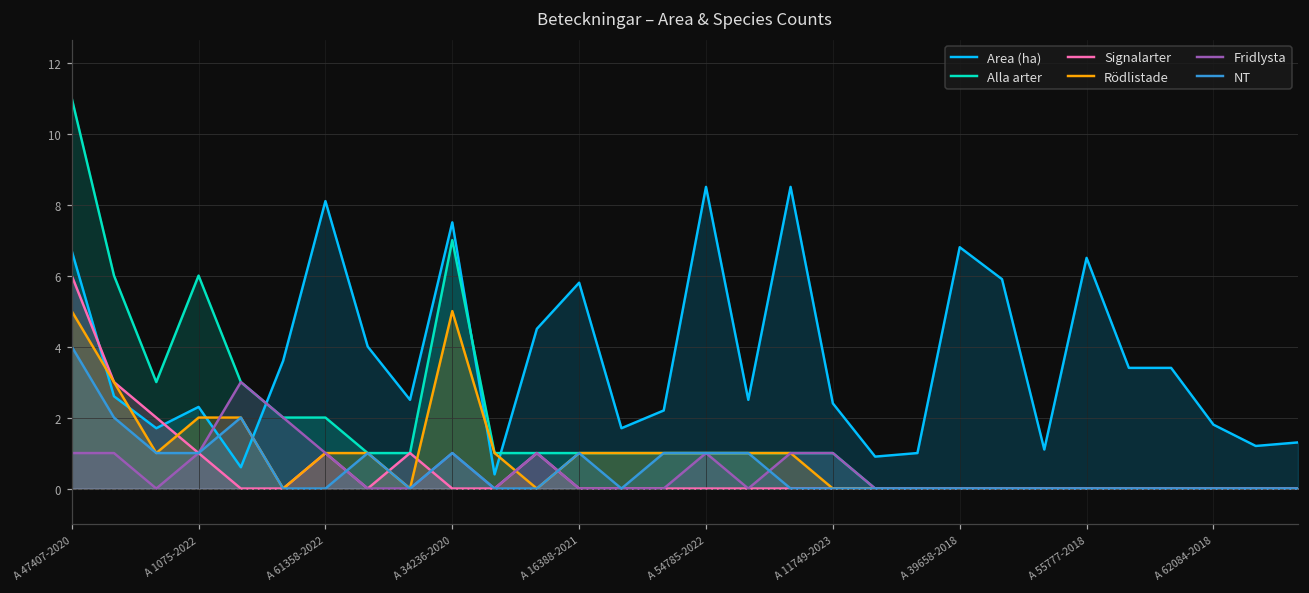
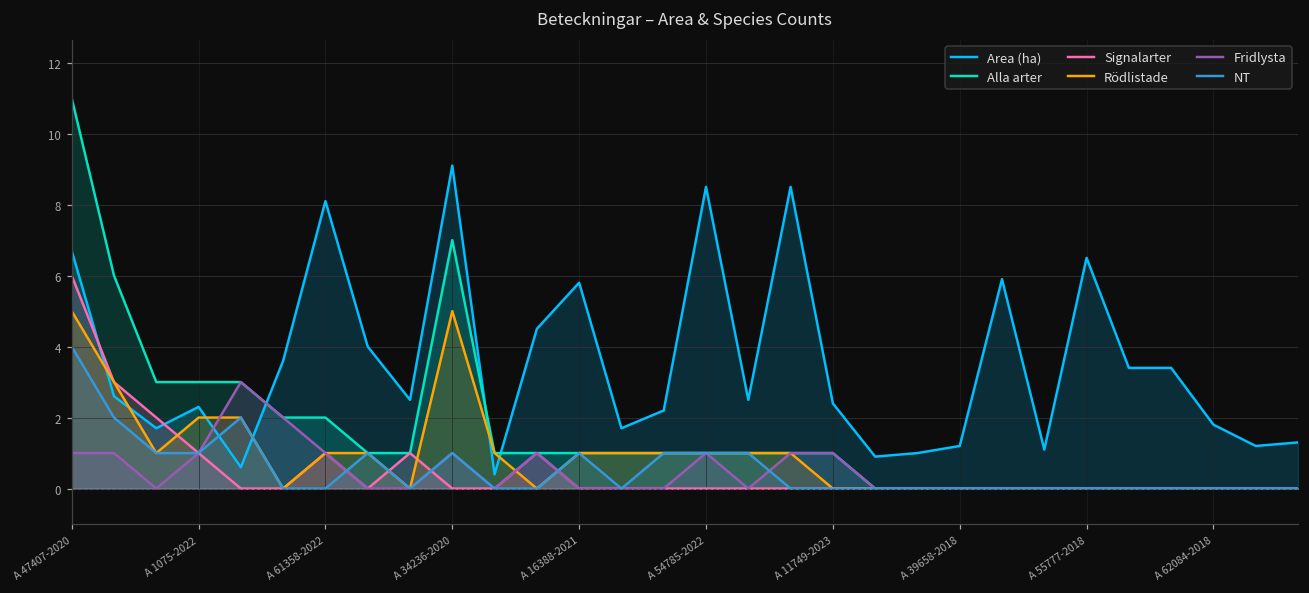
  {
    "Area (ha)": {
      "A 47407-2020": 6.7,
      "A 1075-2022": 2.3,
      "A 61358-2022": 8.1,
-     "A 34236-2020": 7.5,
+     "A 34236-2020": 9.1,
      "A 16388-2021": 5.8,
      "A 54785-2022": 8.5,
      "A 11749-2023": 2.4,
-     "A 39658-2018": 6.8,
+     "A 39658-2018": 1.2,
      "A 55777-2018": 6.5,
      "A 62084-2018": 1.8
    },
    "Alla arter": {
      "A 47407-2020": 11,
-     "A 1075-2022": 6,
+     "A 1075-2022": 3,
      "A 61358-2022": 2,
      "A 34236-2020": 7
    },
    "Signalarter": {
      "A 47407-2020": 6.0,
      "A 34236-2020": 0.0,
      "A 54785-2022": 0.0
    },
    "Rödlistade": {
      "A 47407-2020": 5.0,
      "A 1075-2022": 2.0,
      "A 34236-2020": 5.0
    },
    "Fridlysta": {
      "A 47407-2020": 1.0
    },
    "NT": {
      "A 47407-2020": 4.0,
      "A 61358-2022": 0.0
    }
  }
